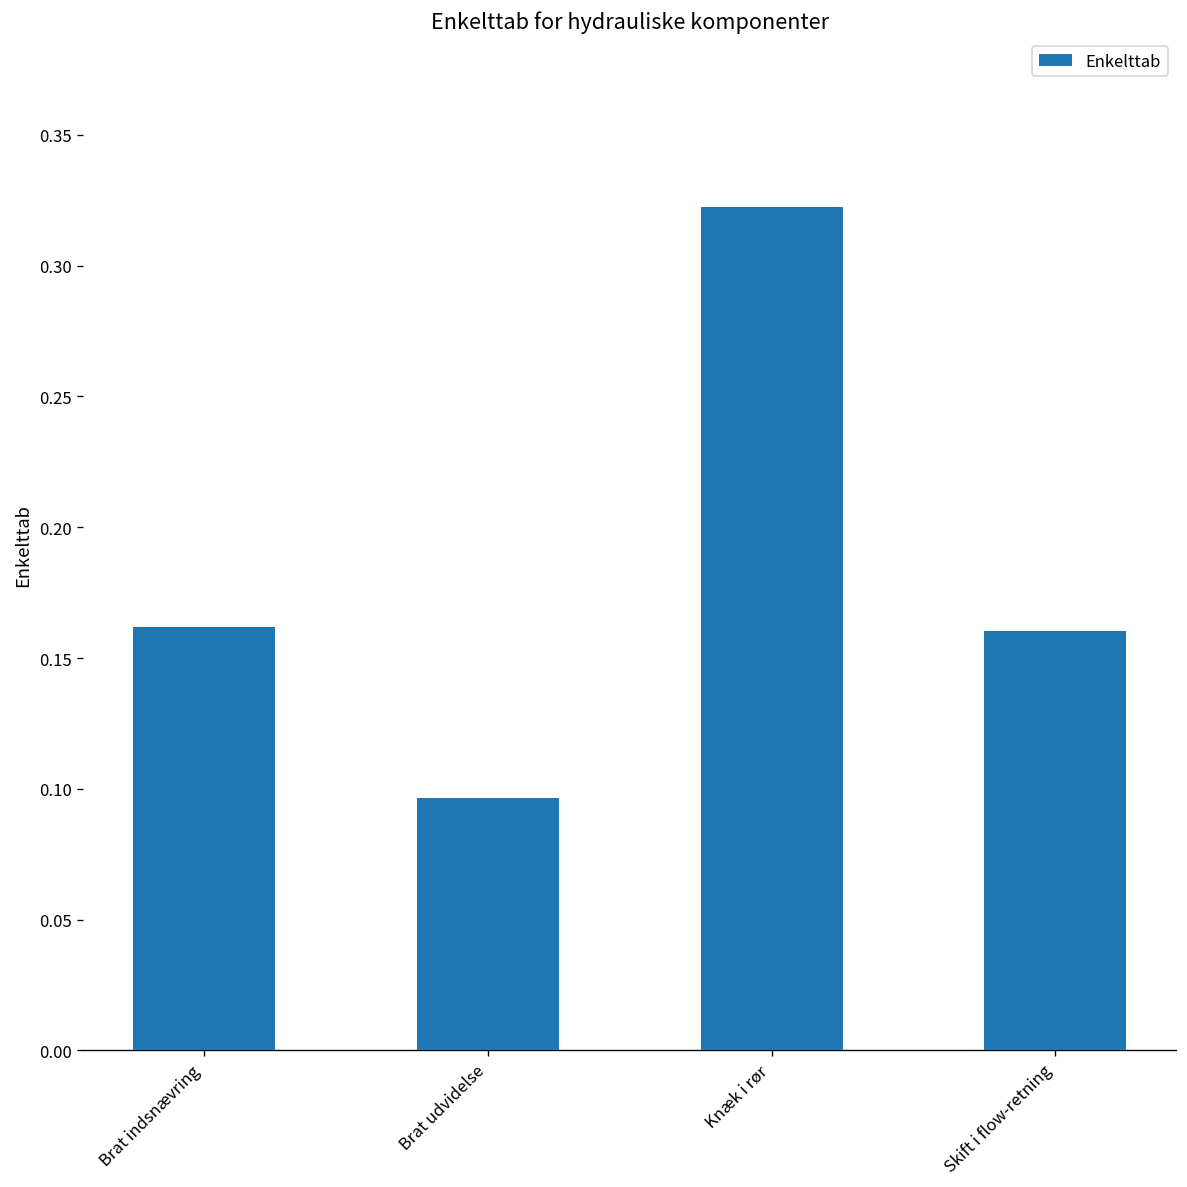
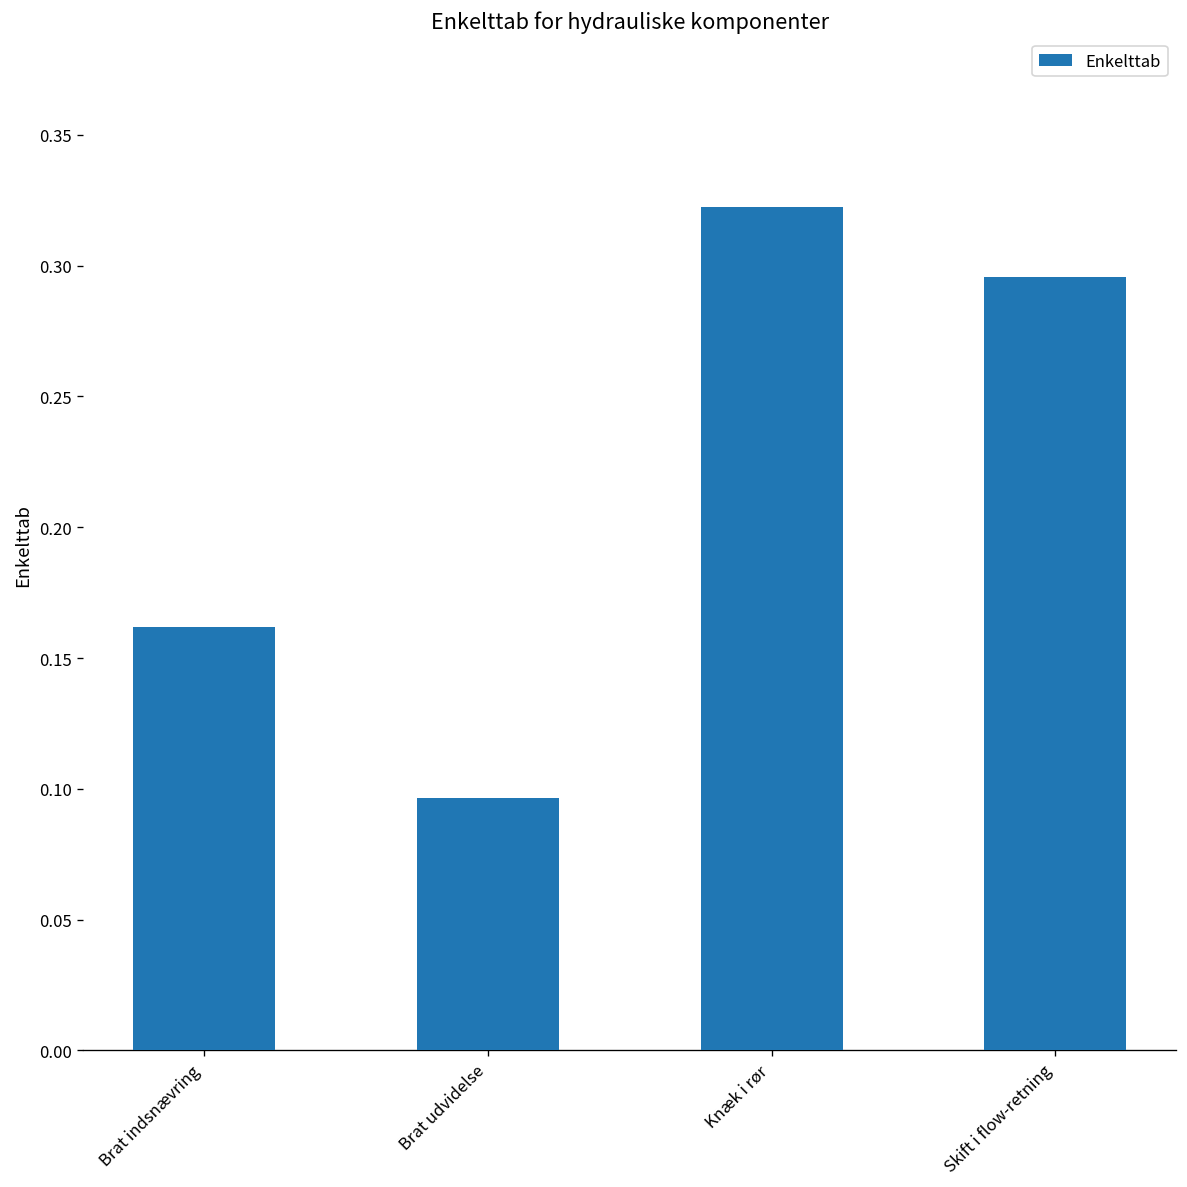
  {
    "Brat indsnævring": 0.162,
    "Brat udvidelse": 0.096,
    "Knæk i rør": 0.323,
-   "Skift i flow-retning": 0.160
+   "Skift i flow-retning": 0.296
  }
